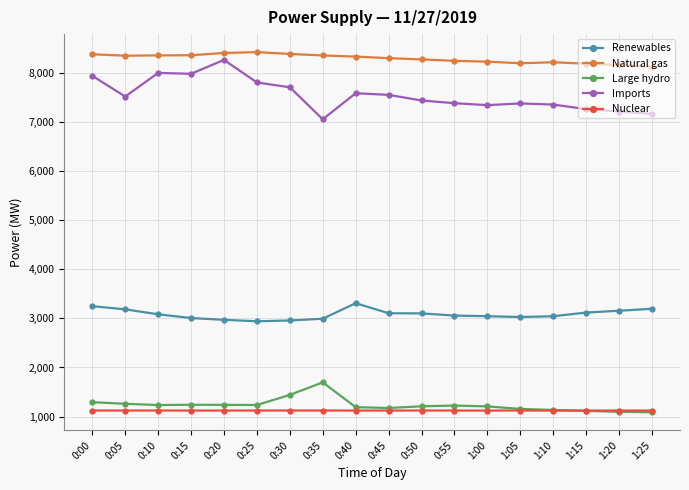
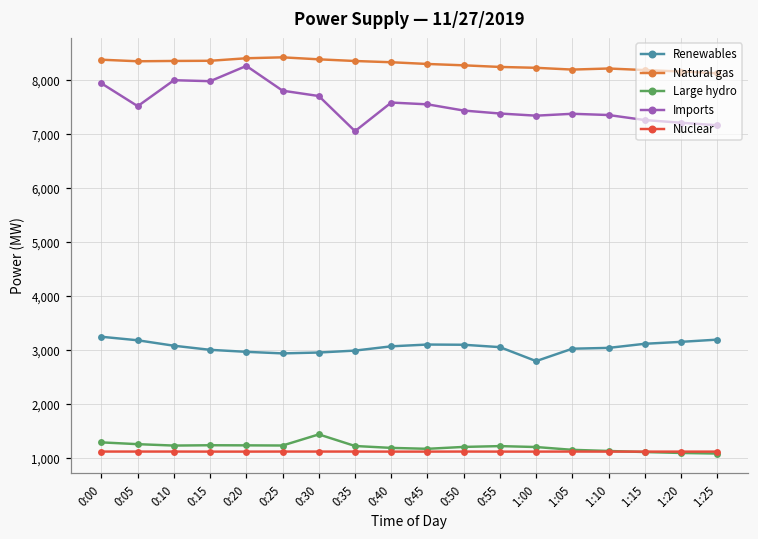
  {
    "Renewables": {
      "0:00": "3,300",
      "0:05": "3,200",
      "0:10": "3,100",
      "0:15": "3,000",
      "0:20": "3,000",
      "0:25": "2,900",
      "0:30": "3,000",
      "0:35": "3,000",
-     "0:40": "3,300",
+     "0:40": "3,100",
      "0:45": "3,100",
      "0:50": "3,100",
      "0:55": "3,100",
-     "1:00": "3,000",
+     "1:00": "2,800",
      "1:05": "3,000",
      "1:10": "3,000",
      "1:15": "3,100",
      "1:20": "3,200",
      "1:25": "3,200"
    },
    "Large hydro": {
      "0:00": "1,300",
      "0:05": "1,300",
      "0:10": "1,200",
      "0:15": "1,200",
      "0:20": "1,200",
      "0:25": "1,200",
      "0:30": "1,400",
-     "0:35": "1,700",
+     "0:35": "1,200",
      "0:40": "1,200",
      "0:45": "1,200",
      "0:50": "1,200",
      "0:55": "1,200",
      "1:00": "1,200"
    },
    "Imports": {
      "0:00": "7,900",
      "0:05": "7,500",
      "0:10": "8,000",
      "0:15": "8,000",
      "0:20": "8,300",
      "0:25": "7,800",
      "0:30": "7,700",
      "0:35": "7,100",
      "0:40": "7,600",
      "0:45": "7,600",
      "0:50": "7,400",
      "0:55": "7,400",
      "1:00": "7,300",
      "1:05": "7,400",
      "1:10": "7,400"
    }
  }
